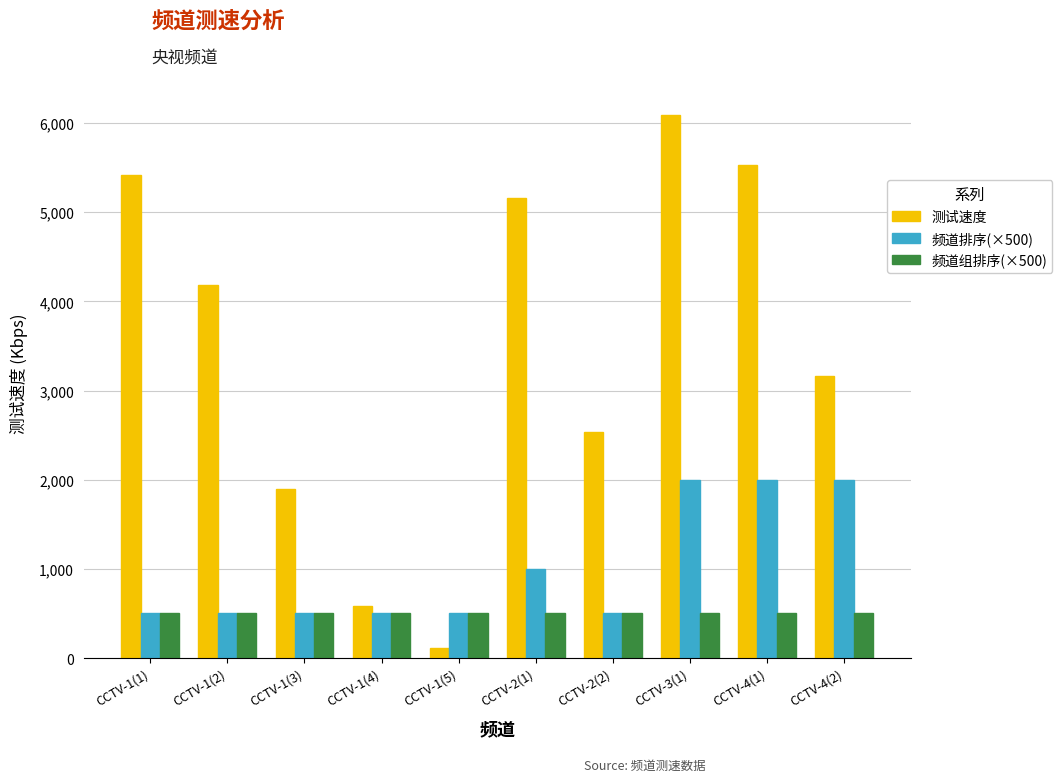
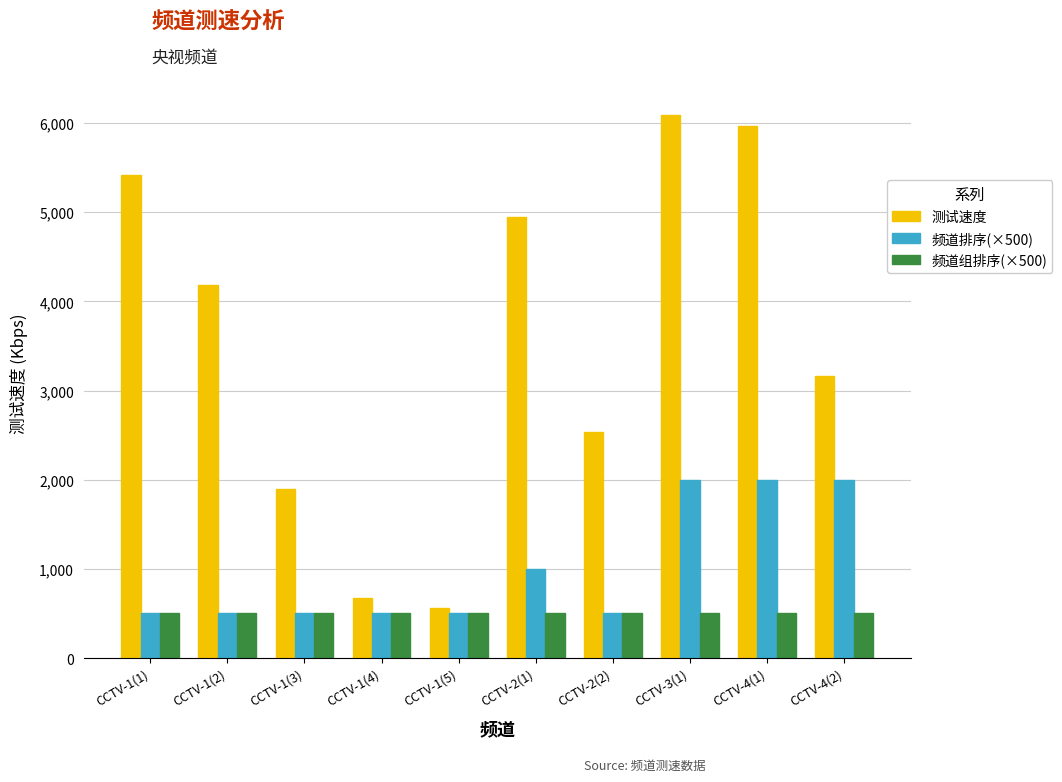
  {
    "测试速度": {
      "CCTV-1(1)": "5,400",
      "CCTV-1(2)": "4,200",
      "CCTV-1(3)": "1,900",
-     "CCTV-1(4)": "600",
-     "CCTV-1(5)": "100",
-     "CCTV-2(1)": "5,200",
+     "CCTV-1(4)": "700",
+     "CCTV-1(5)": "600",
+     "CCTV-2(1)": "4,900",
      "CCTV-2(2)": "2,500",
      "CCTV-3(1)": "6,100",
-     "CCTV-4(1)": "5,500",
+     "CCTV-4(1)": "6,000",
      "CCTV-4(2)": "3,200"
    },
    "频道排序(×500)": {
      "CCTV-1(1)": "500",
      "CCTV-1(2)": "500",
      "CCTV-1(3)": "500",
      "CCTV-1(4)": "500",
      "CCTV-1(5)": "500",
      "CCTV-2(1)": "1,000",
      "CCTV-2(2)": "500",
      "CCTV-3(1)": "2,000",
      "CCTV-4(1)": "2,000",
      "CCTV-4(2)": "2,000"
    },
    "频道组排序(×500)": {
      "CCTV-1(1)": "500",
      "CCTV-1(2)": "500",
      "CCTV-1(3)": "500",
      "CCTV-1(4)": "500",
      "CCTV-1(5)": "500",
      "CCTV-2(1)": "500",
      "CCTV-2(2)": "500",
      "CCTV-3(1)": "500",
      "CCTV-4(1)": "500",
      "CCTV-4(2)": "500"
    }
  }
